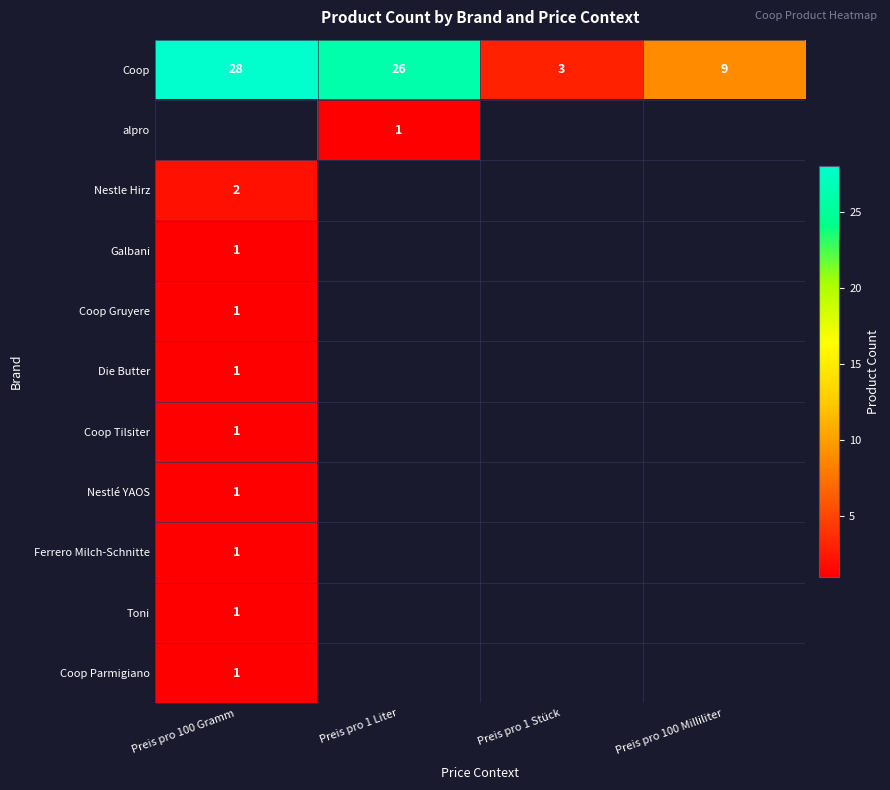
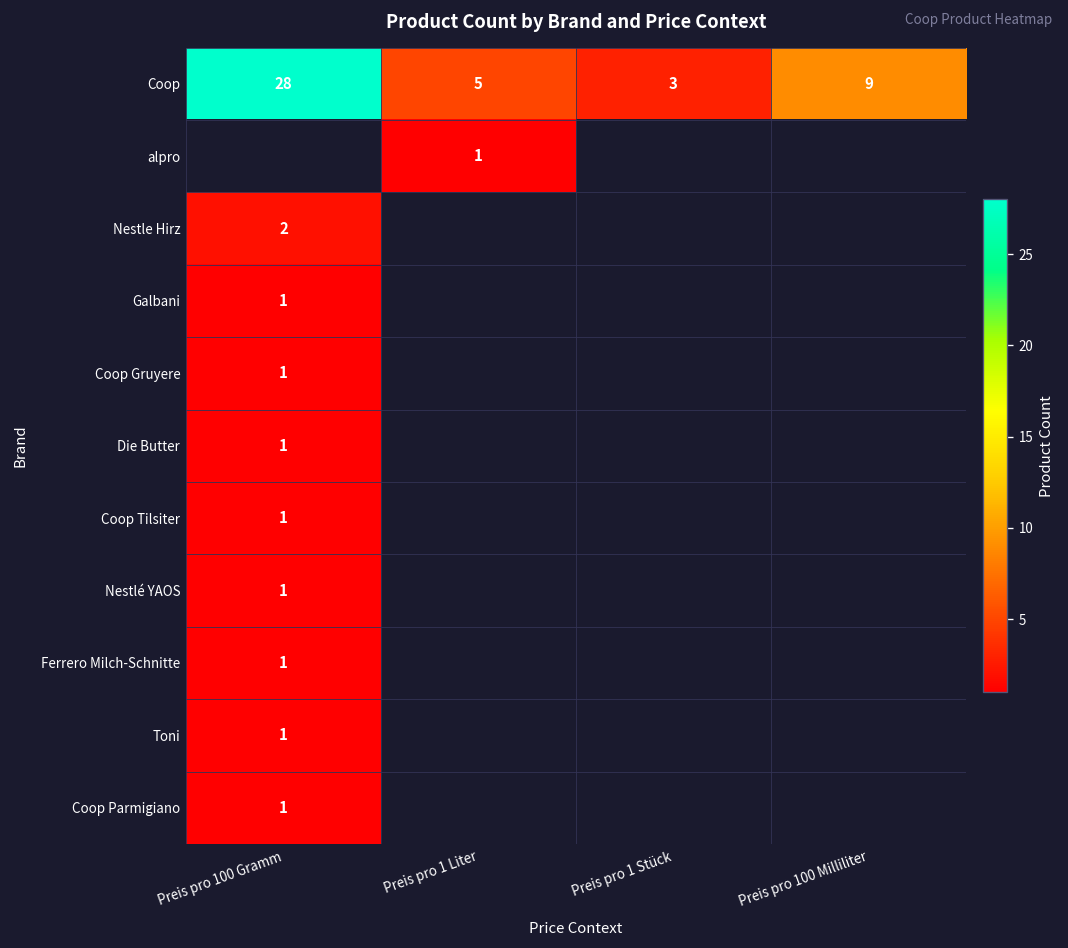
  {
    "Coop": {
      "Preis pro 100 Gramm": 28,
-     "Preis pro 1 Liter": 26,
+     "Preis pro 1 Liter": 5,
      "Preis pro 1 Stück": 3,
      "Preis pro 100 Milliliter": 9
    },
    "alpro": {
      "Preis pro 1 Liter": 1
    },
    "Nestle Hirz": {
      "Preis pro 100 Gramm": 2
    },
    "Galbani": {
      "Preis pro 100 Gramm": 1
    },
    "Coop Gruyere": {
      "Preis pro 100 Gramm": 1
    },
    "Die Butter": {
      "Preis pro 100 Gramm": 1
    },
    "Coop Tilsiter": {
      "Preis pro 100 Gramm": 1
    },
    "Nestlé YAOS": {
      "Preis pro 100 Gramm": 1
    },
    "Ferrero Milch-Schnitte": {
      "Preis pro 100 Gramm": 1
    },
    "Toni": {
      "Preis pro 100 Gramm": 1
    },
    "Coop Parmigiano": {
      "Preis pro 100 Gramm": 1
    }
  }
